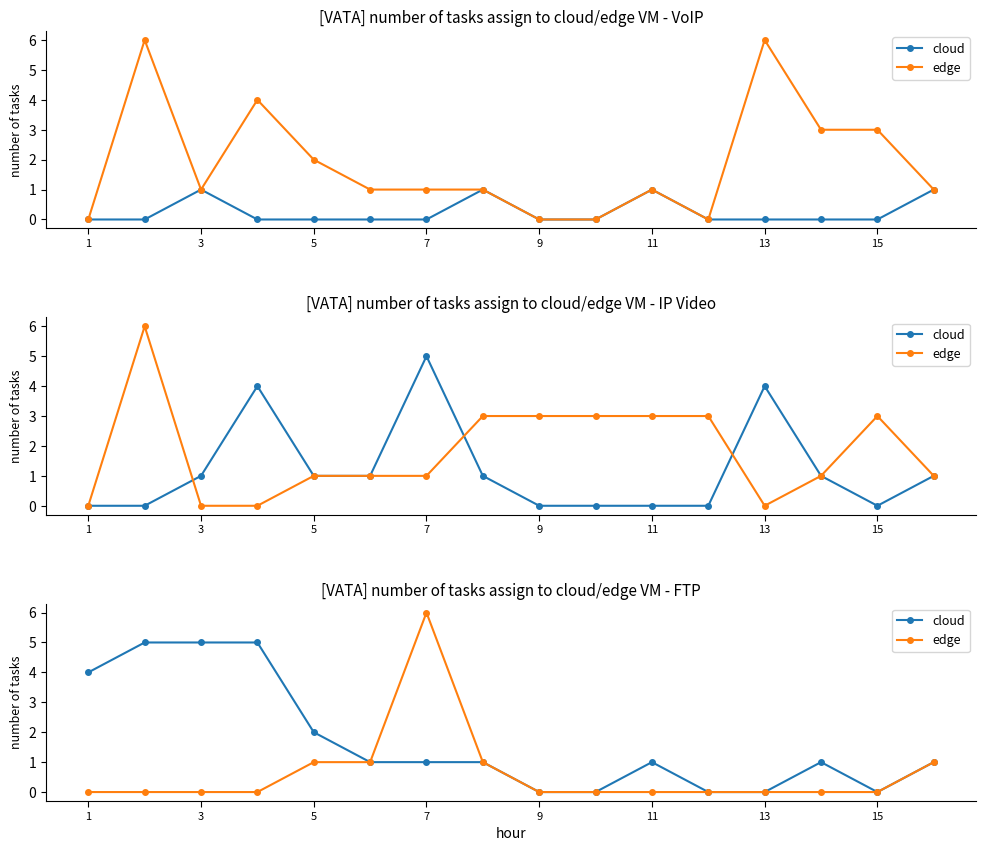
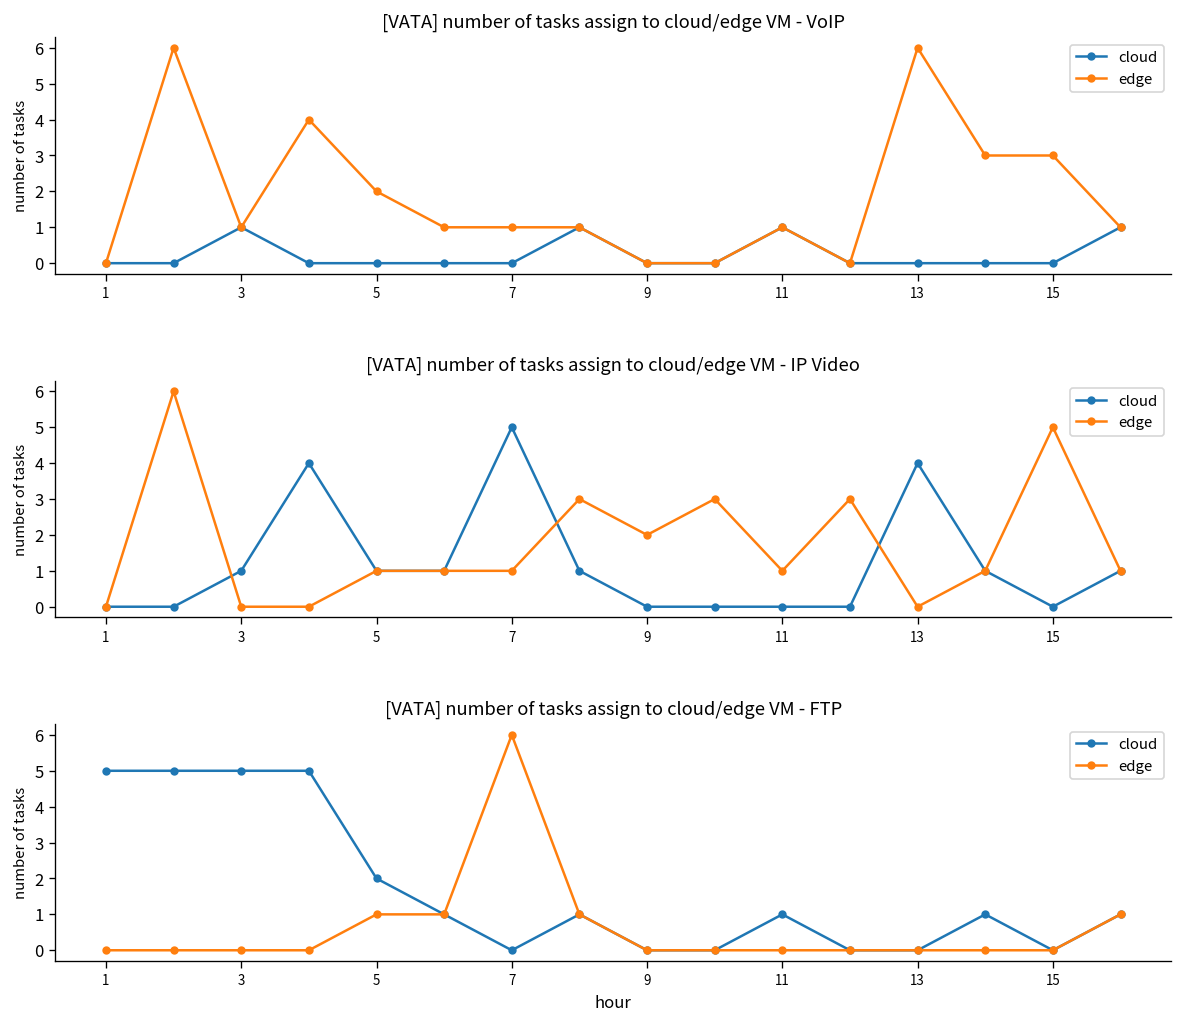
  {
    "[VATA] number of tasks assign to cloud/edge VM - VoIP": {
      "cloud": {
        "5": 0.0,
        "7": 0.0,
        "13": 0.0,
        "15": 0.0
      },
      "edge": {
        "5": 2.0,
        "7": 1.0,
        "13": 6.0,
        "15": 3.0
      }
    },
    "[VATA] number of tasks assign to cloud/edge VM - IP Video": {
      "cloud": {
        "3": 1,
        "7": 5,
        "9": 0,
        "11": 0,
        "13": 4,
        "15": 0
      },
      "edge": {
        "3": 0,
        "7": 1,
-       "9": 3,
-       "11": 3,
+       "9": 2,
+       "11": 1,
        "13": 0,
-       "15": 3
+       "15": 5
      }
    },
    "[VATA] number of tasks assign to cloud/edge VM - FTP": {
      "cloud": {
-       "1": 4,
+       "1": 5,
        "3": 5,
        "5": 2,
-       "7": 1,
+       "7": 0,
        "11": 1
      },
      "edge": {
        "1": 0,
        "3": 0,
        "5": 1,
        "7": 6,
        "11": 0
      }
    }
  }
